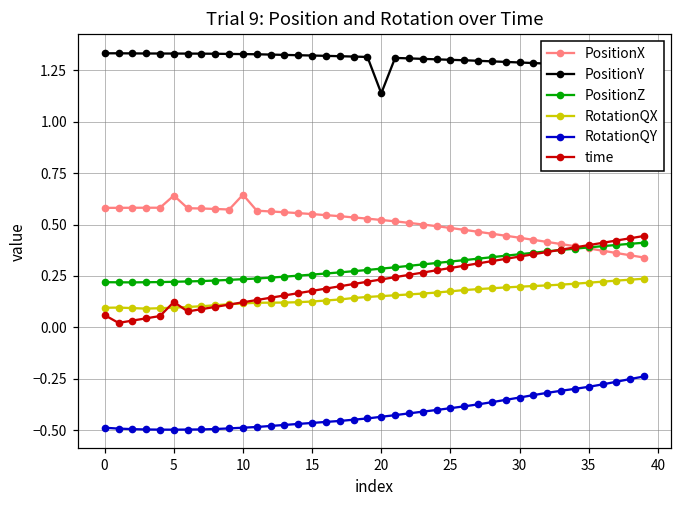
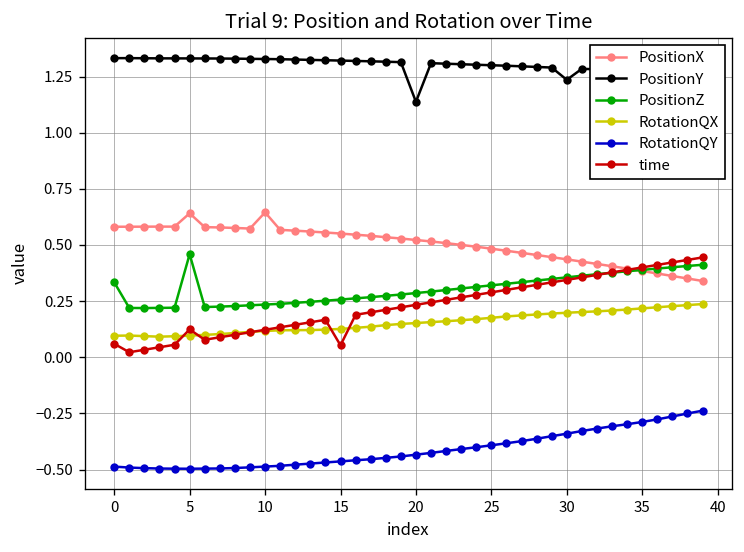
  {
    "PositionX": {
      "0": 0.58,
      "5": 0.64,
      "10": 0.64,
      "15": 0.55,
      "20": 0.52,
      "25": 0.48,
      "30": 0.44
    },
    "PositionY": {
      "0": 1.33,
      "5": 1.33,
      "10": 1.33,
      "15": 1.32,
      "20": 1.14,
      "25": 1.30,
-     "30": 1.29
+     "30": 1.24
    },
    "PositionZ": {
-     "0": 0.22,
-     "5": 0.22,
+     "0": 0.33,
+     "5": 0.46,
      "10": 0.23,
      "15": 0.26,
      "20": 0.29,
      "25": 0.32
    },
    "RotationQX": {
      "0": 0.10,
      "5": 0.10,
      "15": 0.13,
      "20": 0.15,
      "25": 0.18,
      "30": 0.20,
      "35": 0.22
    },
    "RotationQY": {
      "0": -0.49,
      "5": -0.50,
      "10": -0.49,
      "15": -0.46,
      "20": -0.43,
      "25": -0.39,
      "30": -0.34,
      "35": -0.29
    },
    "time": {
      "0": 0.06,
      "5": 0.12,
-     "15": 0.18,
+     "15": 0.05,
      "20": 0.23,
      "25": 0.29
    }
  }
